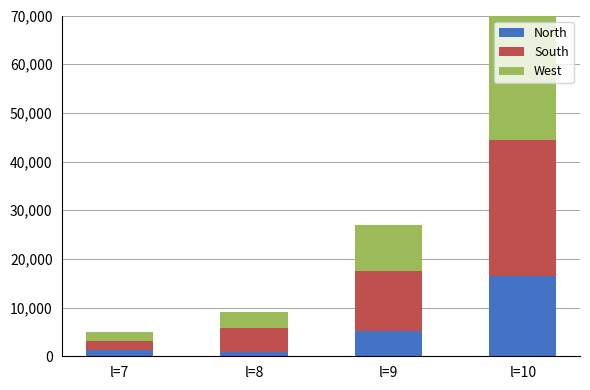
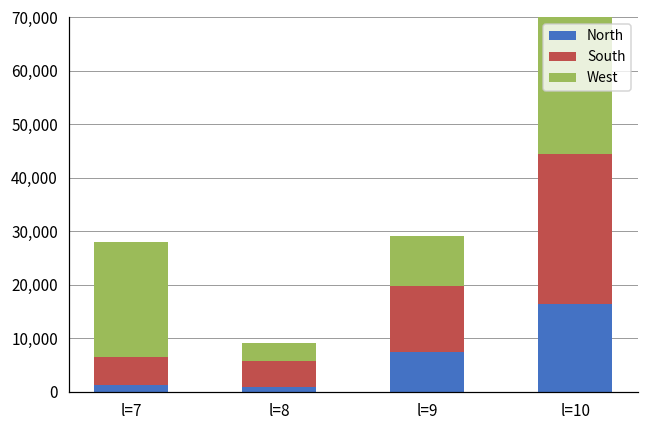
  {
    "North": {
      "l=7": "1,000",
      "l=8": "1,000",
-     "l=9": "5,000",
+     "l=9": "7,000",
      "l=10": "16,000"
    },
    "South": {
-     "l=7": "2,000",
+     "l=7": "5,000",
      "l=8": "5,000",
      "l=9": "12,000",
      "l=10": "28,000"
    },
    "West": {
-     "l=7": "2,000",
+     "l=7": "22,000",
      "l=8": "3,000",
      "l=9": "9,000"
    }
  }
